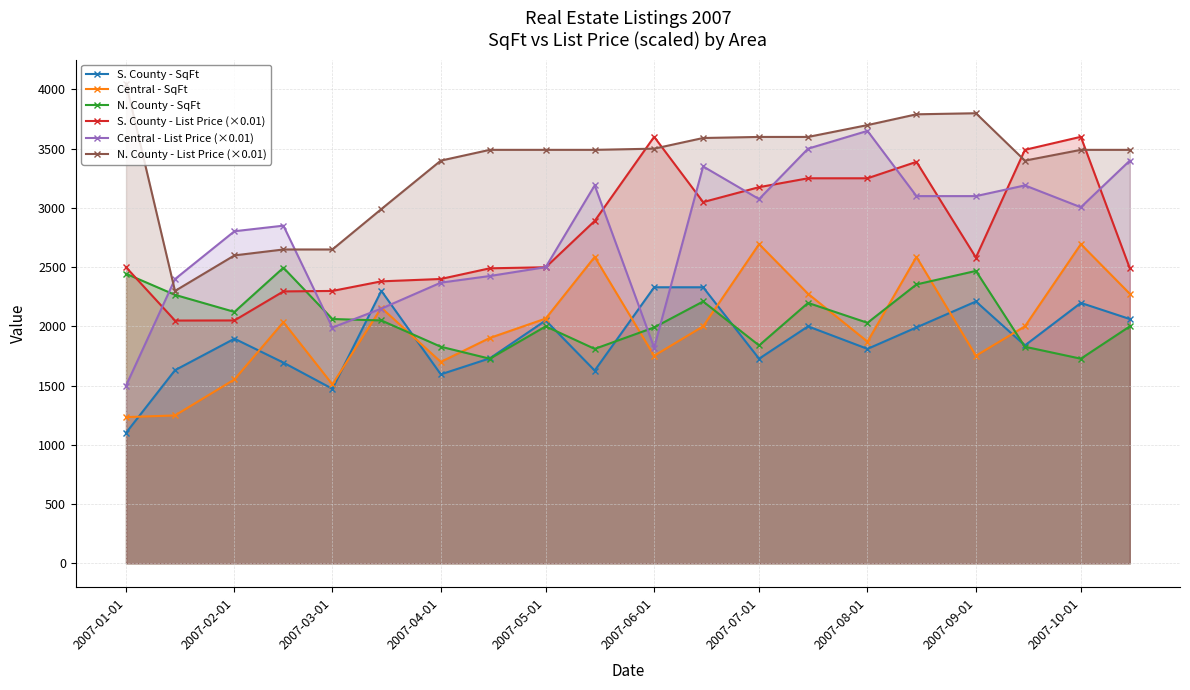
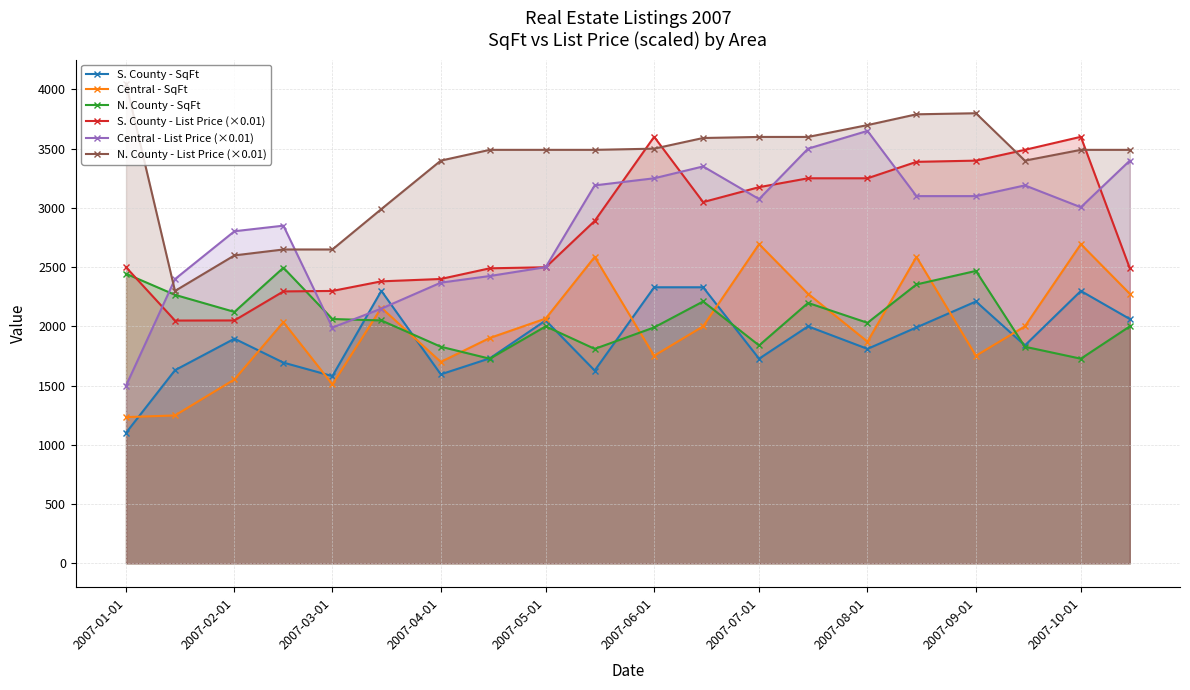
  {
    "S. County - SqFt": {
      "2007-01-01": 1100,
      "2007-02-01": 1900,
-     "2007-03-01": 1470,
+     "2007-03-01": 1580,
      "2007-04-01": 1600,
      "2007-06-01": 2330,
      "2007-07-01": 1730,
      "2007-08-01": 1810,
      "2007-09-01": 2210,
-     "2007-10-01": 2200
+     "2007-10-01": 2300
    },
    "Central - SqFt": {
      "2007-01-01": 1230,
      "2007-02-01": 1550,
      "2007-03-01": 1510,
      "2007-04-01": 1700,
      "2007-06-01": 1750,
      "2007-07-01": 2690,
      "2007-08-01": 1870,
      "2007-09-01": 1750,
      "2007-10-01": 2690
    },
    "N. County - SqFt": {
      "2007-01-01": 2440,
      "2007-02-01": 2120,
      "2007-03-01": 2060,
      "2007-04-01": 1830,
      "2007-05-01": 2000,
      "2007-06-01": 1990,
      "2007-07-01": 1840,
      "2007-08-01": 2030,
      "2007-09-01": 2470,
      "2007-10-01": 1730
    },
    "S. County - List Price (×0.01)": {
      "2007-01-01": 2500,
      "2007-02-01": 2050,
      "2007-03-01": 2300,
      "2007-04-01": 2400,
      "2007-06-01": 3600,
      "2007-07-01": 3180,
      "2007-08-01": 3250,
-     "2007-09-01": 2580,
+     "2007-09-01": 3400,
      "2007-10-01": 3600
    },
    "Central - List Price (×0.01)": {
      "2007-01-01": 1500,
      "2007-02-01": 2800,
      "2007-03-01": 1990,
      "2007-04-01": 2370,
-     "2007-06-01": 1820,
+     "2007-06-01": 3250,
      "2007-07-01": 3070,
      "2007-08-01": 3650,
      "2007-09-01": 3100,
      "2007-10-01": 3010
    },
    "N. County - List Price (×0.01)": {
      "2007-02-01": 2600,
      "2007-03-01": 2650,
      "2007-04-01": 3400,
      "2007-05-01": 3490,
      "2007-06-01": 3500,
      "2007-07-01": 3600,
      "2007-08-01": 3700,
      "2007-09-01": 3800,
      "2007-10-01": 3490
    }
  }
